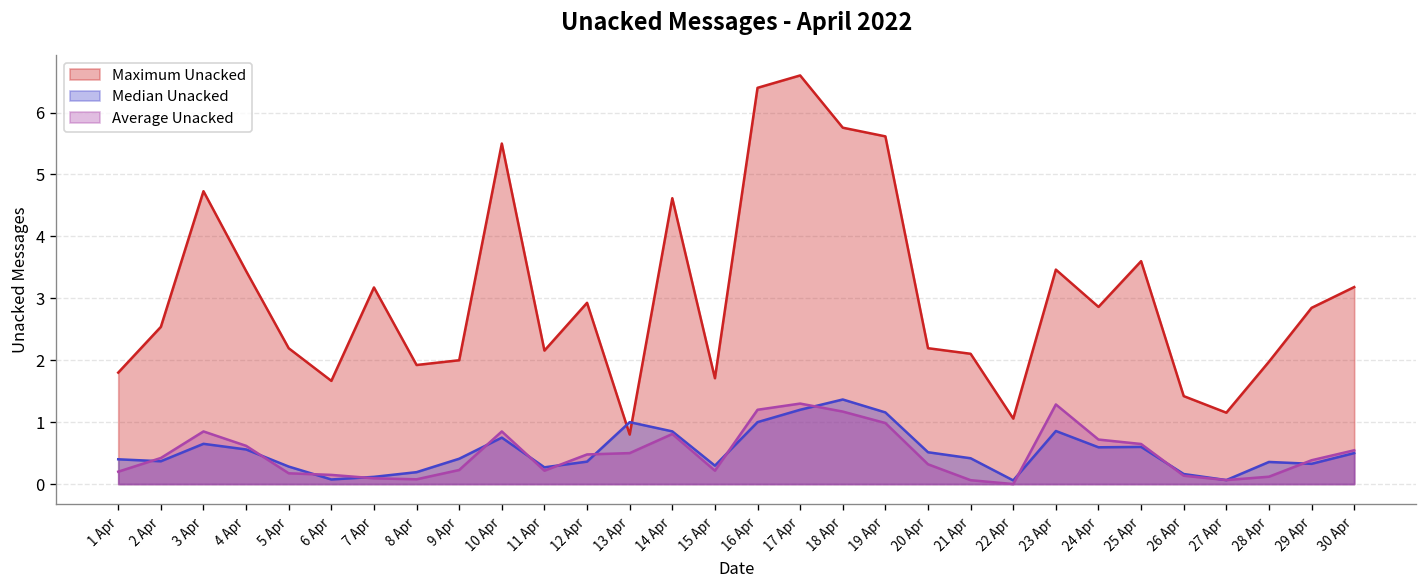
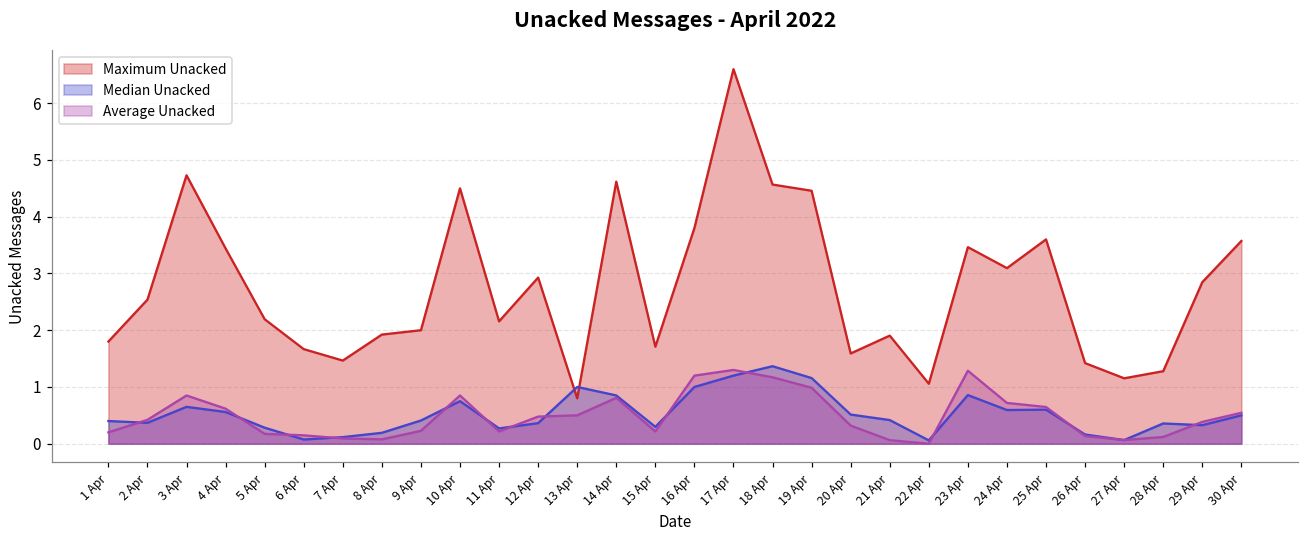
  {
    "Maximum Unacked": {
      "1 Apr": 1.8,
      "2 Apr": 2.5,
      "3 Apr": 4.7,
      "4 Apr": 3.4,
      "5 Apr": 2.2,
      "6 Apr": 1.7,
-     "7 Apr": 3.2,
+     "7 Apr": 1.5,
      "8 Apr": 1.9,
      "9 Apr": 2.0,
-     "10 Apr": 5.5,
+     "10 Apr": 4.5,
      "11 Apr": 2.2,
      "12 Apr": 2.9,
      "13 Apr": 0.8,
      "14 Apr": 4.6,
      "15 Apr": 1.7,
-     "16 Apr": 6.4,
+     "16 Apr": 3.8,
      "17 Apr": 6.6,
-     "18 Apr": 5.8,
-     "19 Apr": 5.6,
-     "20 Apr": 2.2,
-     "21 Apr": 2.1,
+     "18 Apr": 4.6,
+     "19 Apr": 4.5,
+     "20 Apr": 1.6,
+     "21 Apr": 1.9,
      "22 Apr": 1.1,
      "23 Apr": 3.5,
-     "24 Apr": 2.9,
+     "24 Apr": 3.1,
      "25 Apr": 3.6,
      "26 Apr": 1.4,
      "27 Apr": 1.2,
-     "28 Apr": 2.0,
+     "28 Apr": 1.3,
      "29 Apr": 2.8,
-     "30 Apr": 3.2
+     "30 Apr": 3.6
    }
  }
